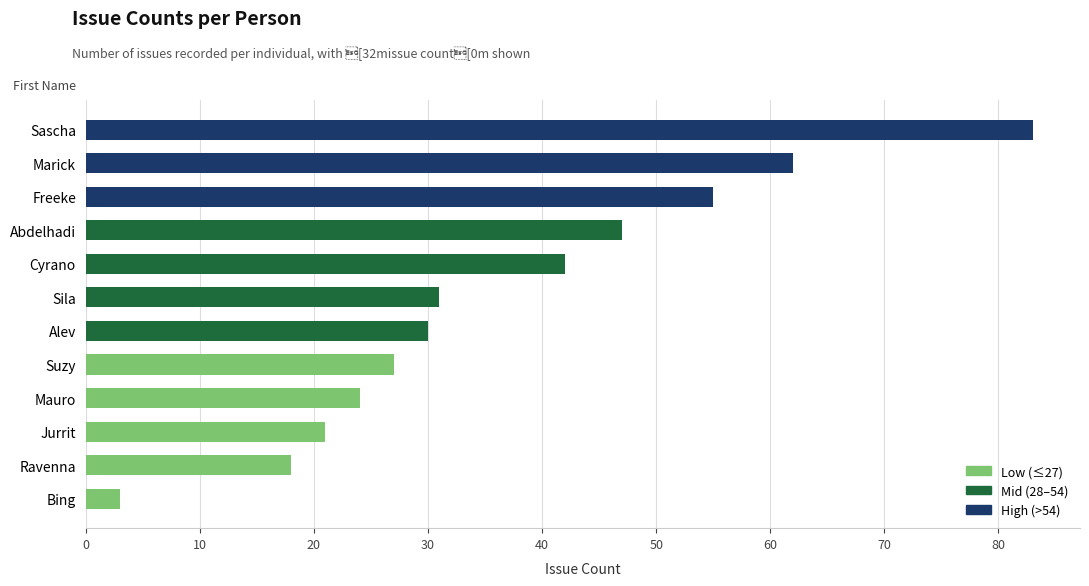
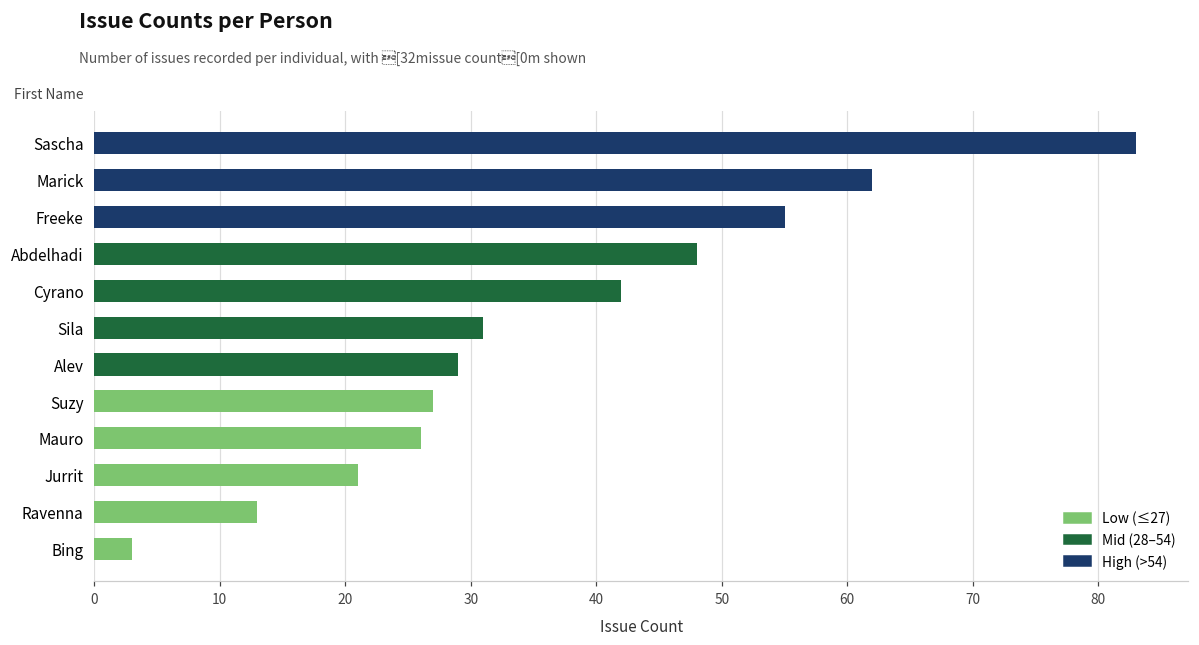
  {
    "Sascha": 83,
    "Marick": 62,
    "Freeke": 55,
-   "Abdelhadi": 47,
+   "Abdelhadi": 48,
    "Cyrano": 42,
    "Sila": 31,
-   "Alev": 30,
+   "Alev": 29,
    "Suzy": 27,
-   "Mauro": 24,
+   "Mauro": 26,
    "Jurrit": 21,
-   "Ravenna": 18,
+   "Ravenna": 13,
    "Bing": 3
  }
